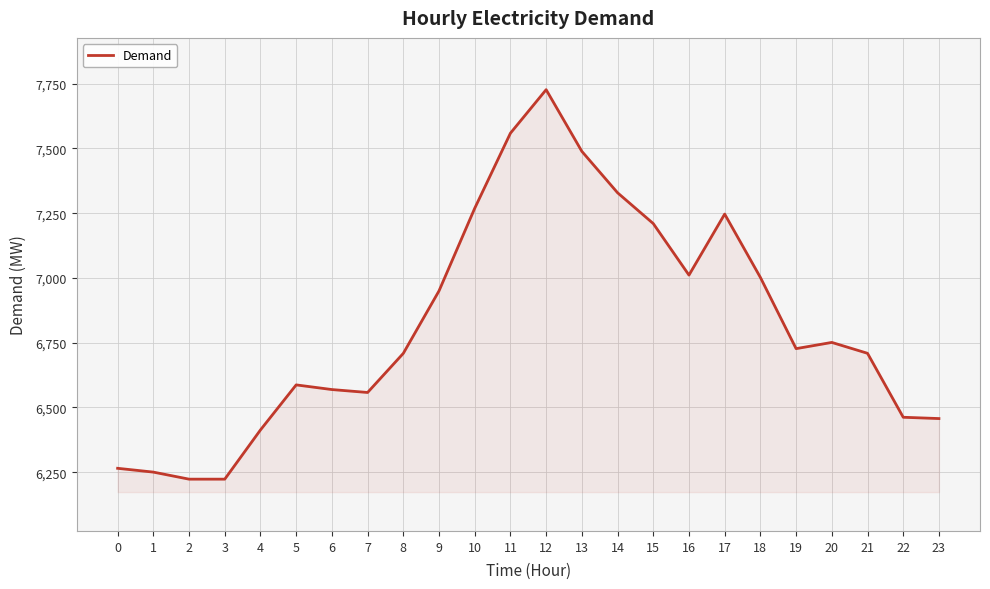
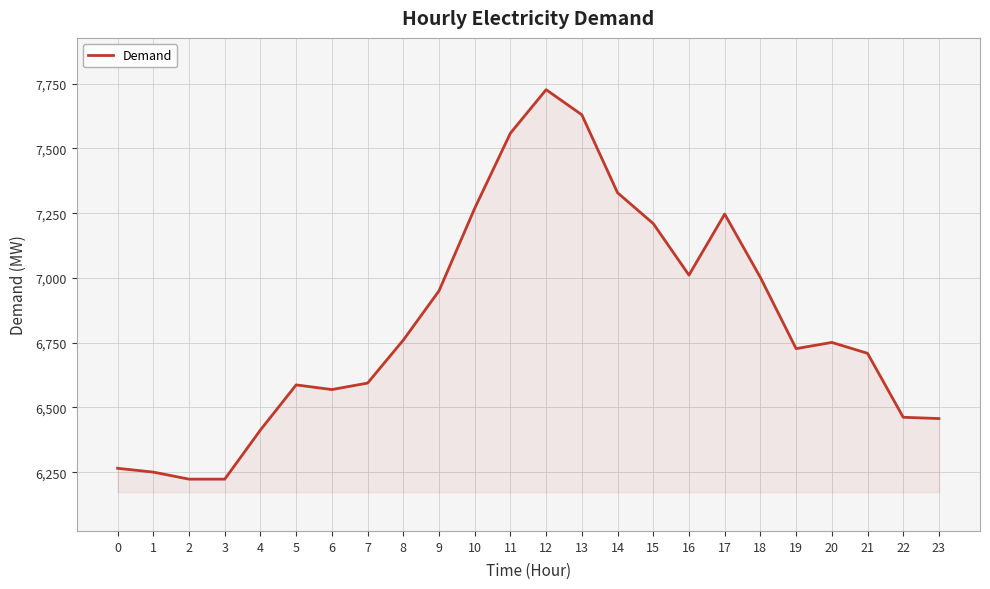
  {
    "0": "6,260",
    "1": "6,250",
    "2": "6,220",
    "3": "6,220",
    "4": "6,410",
    "5": "6,590",
    "6": "6,570",
-   "7": "6,560",
-   "8": "6,710",
+   "7": "6,590",
+   "8": "6,760",
    "9": "6,950",
    "10": "7,270",
    "11": "7,560",
    "12": "7,730",
-   "13": "7,490",
+   "13": "7,630",
    "14": "7,330",
    "15": "7,210",
    "16": "7,010",
    "17": "7,250",
    "18": "7,000",
    "19": "6,730",
    "20": "6,750",
    "21": "6,710",
    "22": "6,460",
    "23": "6,460"
  }
